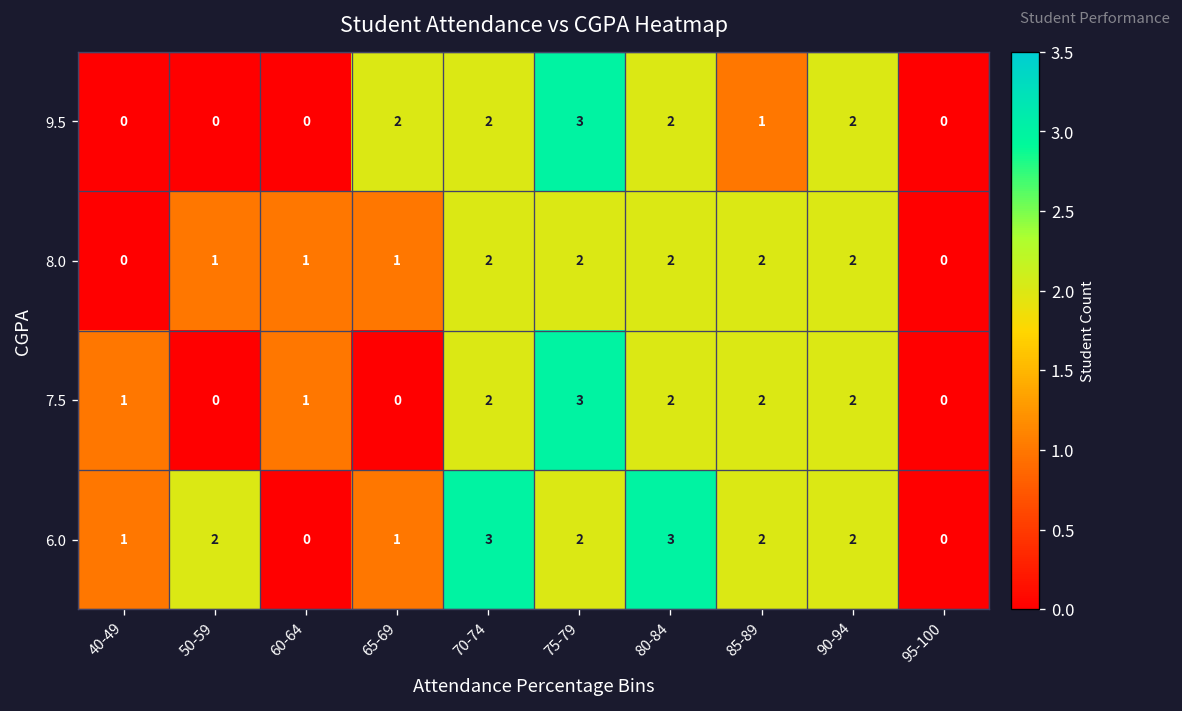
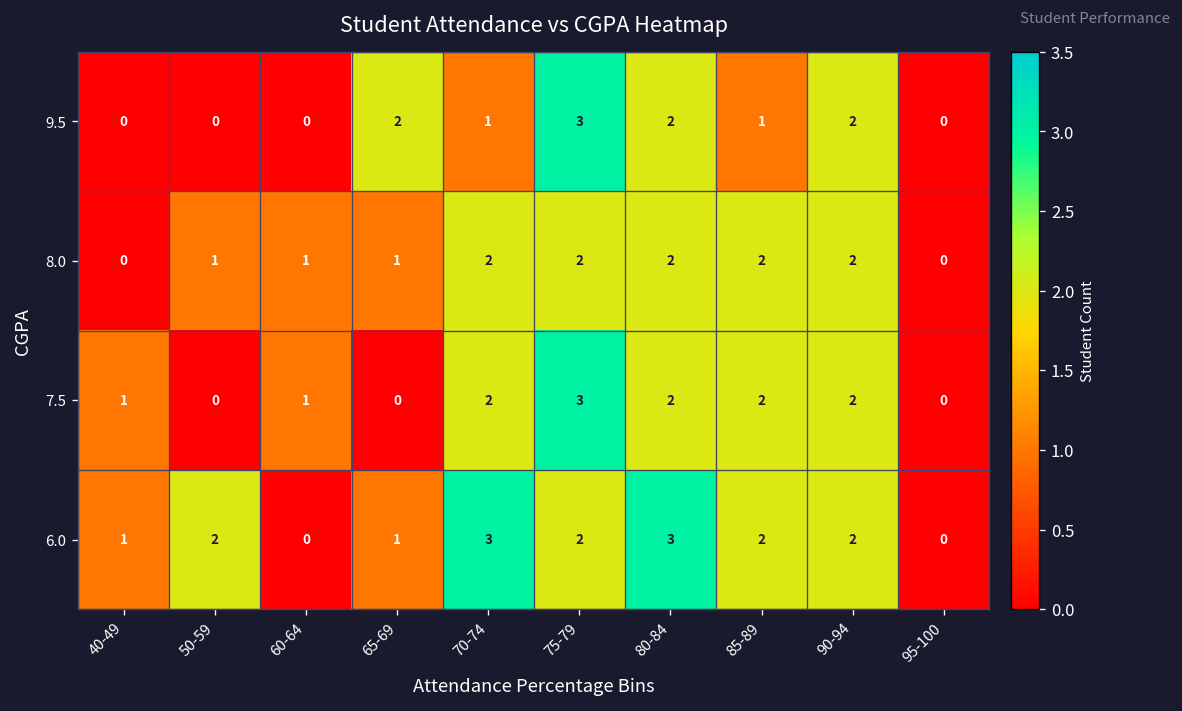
  {
    "9.5": {
      "40-49": 0,
      "50-59": 0,
      "60-64": 0,
      "65-69": 2,
-     "70-74": 2,
+     "70-74": 1,
      "75-79": 3,
      "80-84": 2,
      "85-89": 1,
      "90-94": 2,
      "95-100": 0
    },
    "8.0": {
      "40-49": 0,
      "50-59": 1,
      "60-64": 1,
      "65-69": 1,
      "70-74": 2,
      "75-79": 2,
      "80-84": 2,
      "85-89": 2,
      "90-94": 2,
      "95-100": 0
    },
    "7.5": {
      "40-49": 1,
      "50-59": 0,
      "60-64": 1,
      "65-69": 0,
      "70-74": 2,
      "75-79": 3,
      "80-84": 2,
      "85-89": 2,
      "90-94": 2,
      "95-100": 0
    },
    "6.0": {
      "40-49": 1,
      "50-59": 2,
      "60-64": 0,
      "65-69": 1,
      "70-74": 3,
      "75-79": 2,
      "80-84": 3,
      "85-89": 2,
      "90-94": 2,
      "95-100": 0
    }
  }
